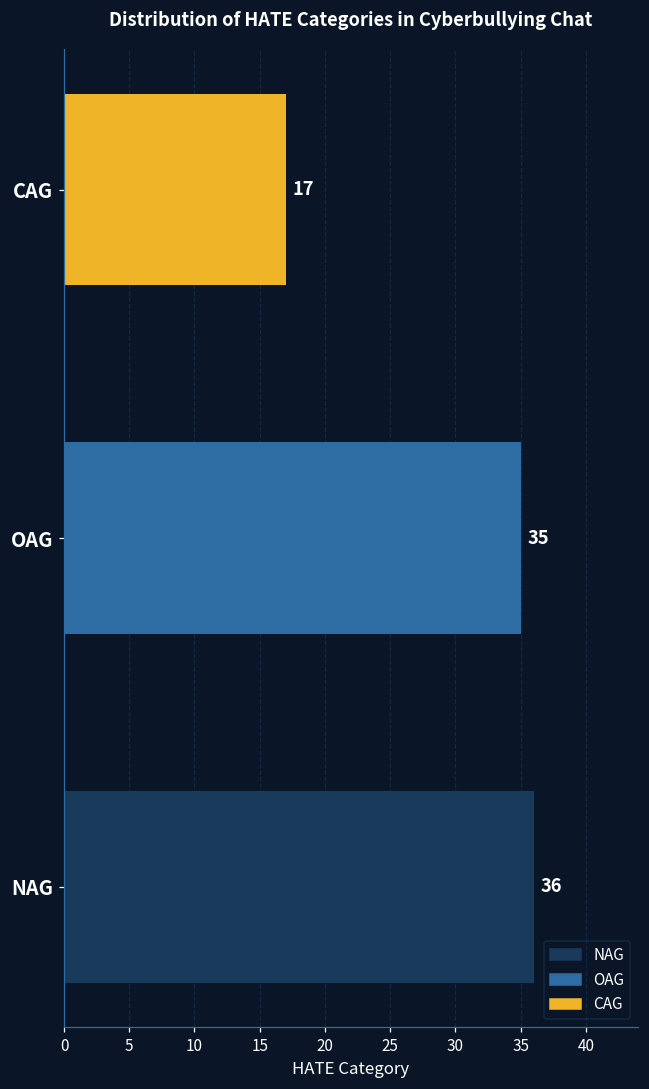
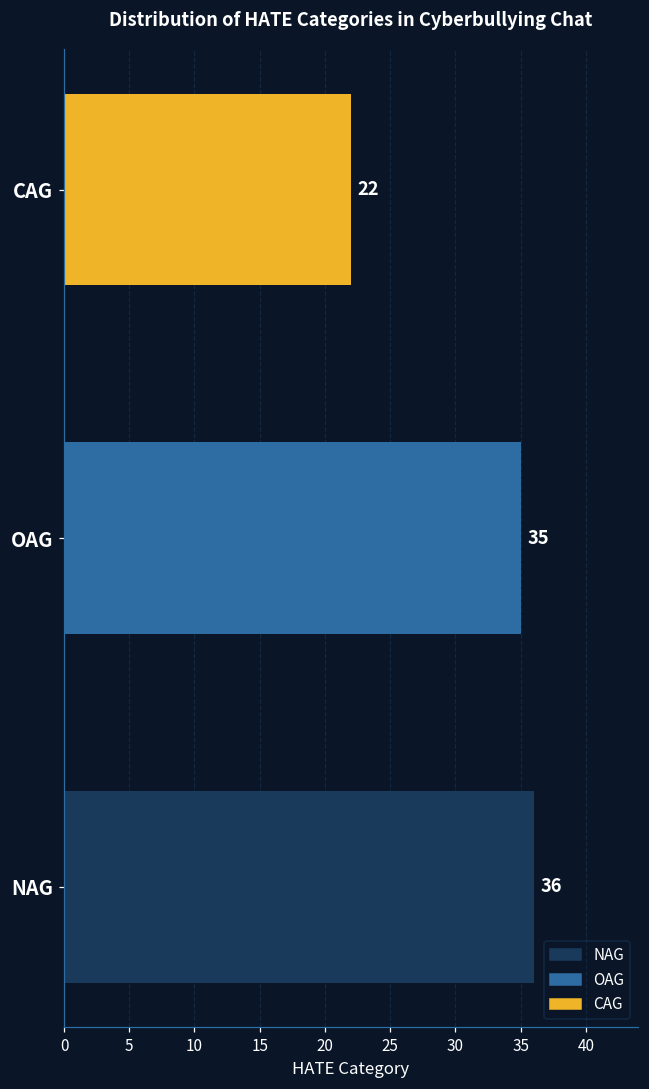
  {
    "OAG": {
      "OAG": 35
    },
    "CAG": {
-     "CAG": 17
+     "CAG": 22
    }
  }
